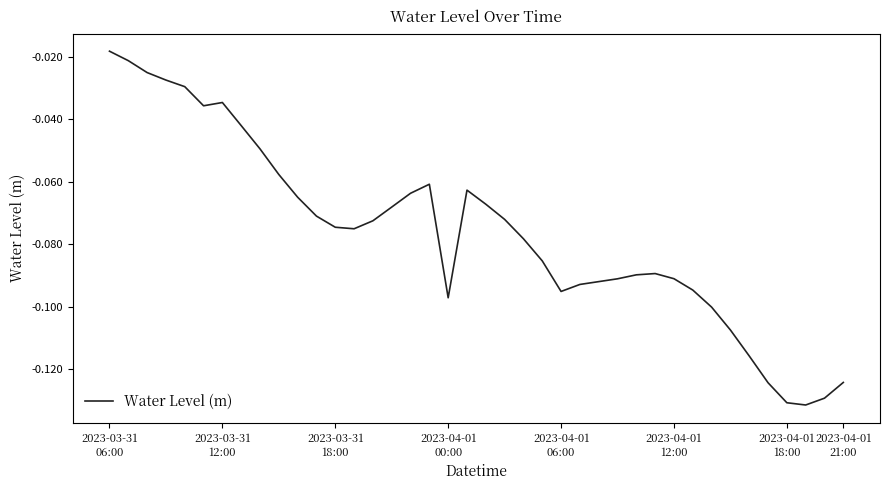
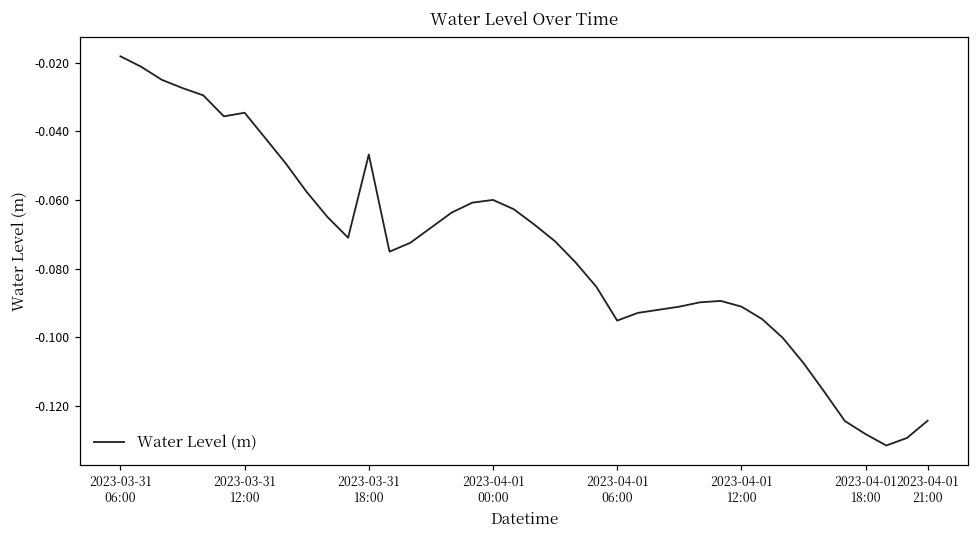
  {
    "2023-03-31 06:00": -0.018,
    "2023-03-31 12:00": -0.035,
-   "2023-03-31 18:00": -0.075,
-   "2023-04-01 00:00": -0.097,
+   "2023-03-31 18:00": -0.047,
+   "2023-04-01 00:00": -0.060,
    "2023-04-01 06:00": -0.095,
    "2023-04-01 12:00": -0.091,
-   "2023-04-01 18:00": -0.131,
+   "2023-04-01 18:00": -0.128,
    "2023-04-01 21:00": -0.124
  }
